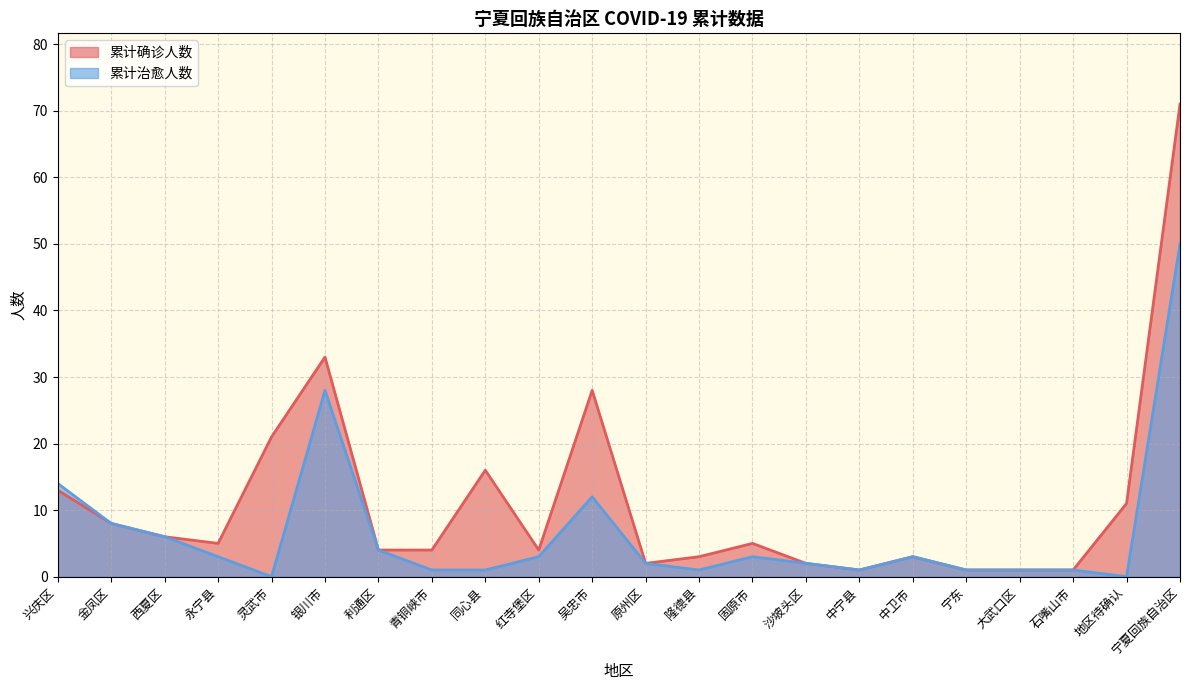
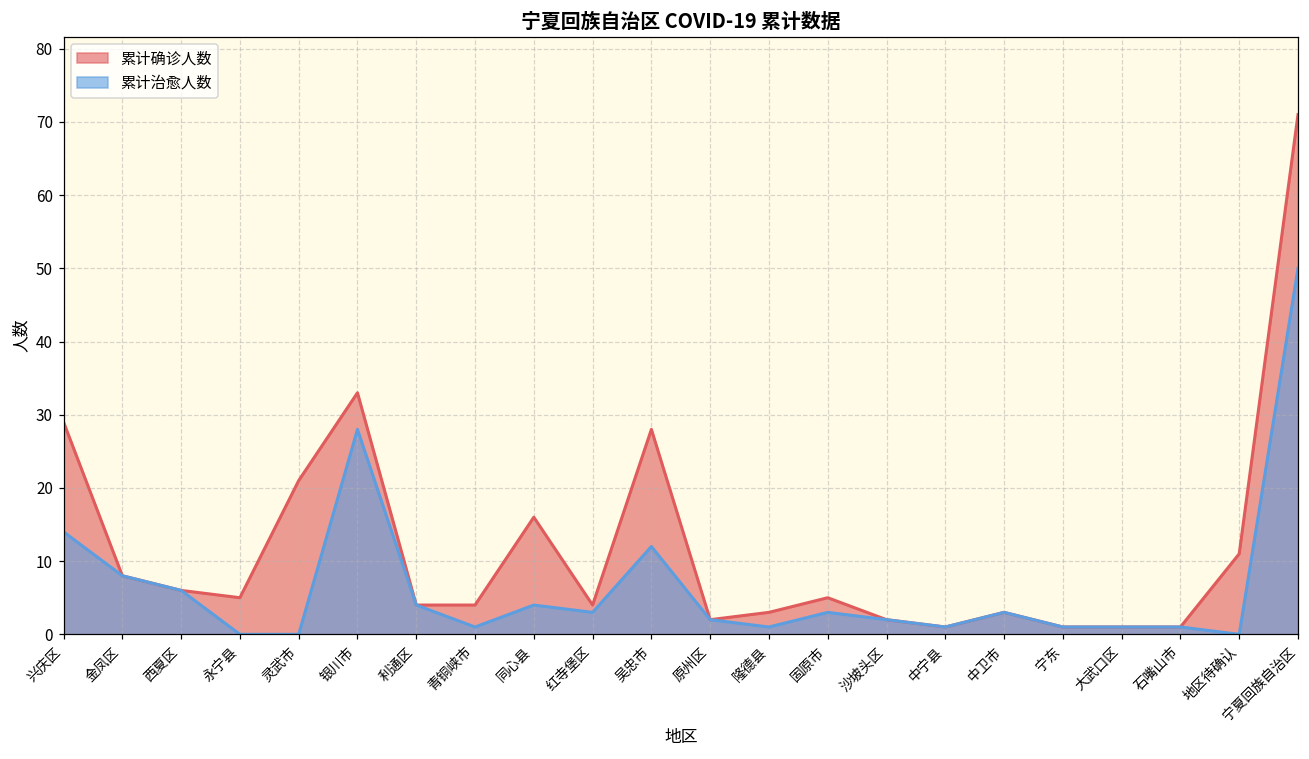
  {
    "累计确诊人数": {
-     "兴庆区": 13,
+     "兴庆区": 29,
      "永宁县": 5,
      "灵武市": 21,
      "银川市": 33,
      "青铜峡市": 4,
      "同心县": 16,
      "红寺堡区": 4,
      "吴忠市": 28,
      "隆德县": 3,
      "固原市": 5,
      "地区待确认": 11,
      "宁夏回族自治区": 71
    },
    "累计治愈人数": {
      "兴庆区": 14,
-     "永宁县": 3,
+     "永宁县": 0,
      "灵武市": 0,
      "银川市": 28,
      "青铜峡市": 1,
-     "同心县": 1,
+     "同心县": 4,
      "红寺堡区": 3,
      "吴忠市": 12,
      "隆德县": 1,
      "固原市": 3,
      "地区待确认": 0,
      "宁夏回族自治区": 50
    }
  }
